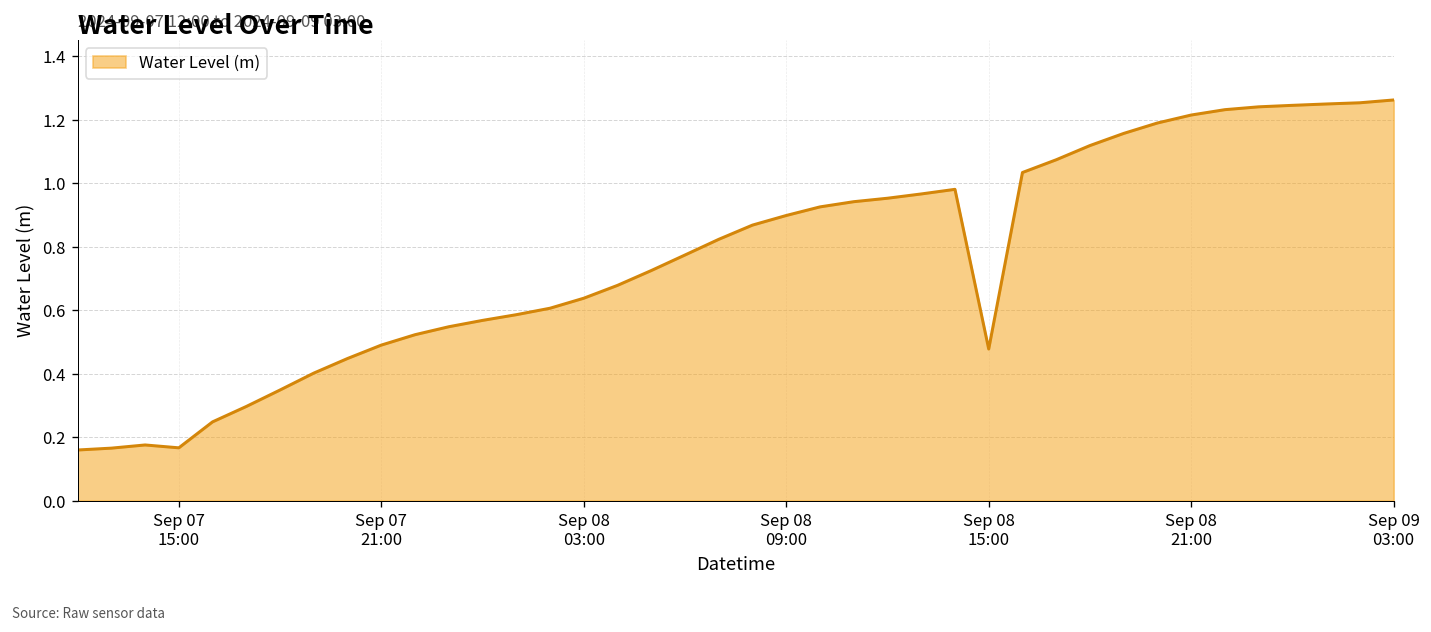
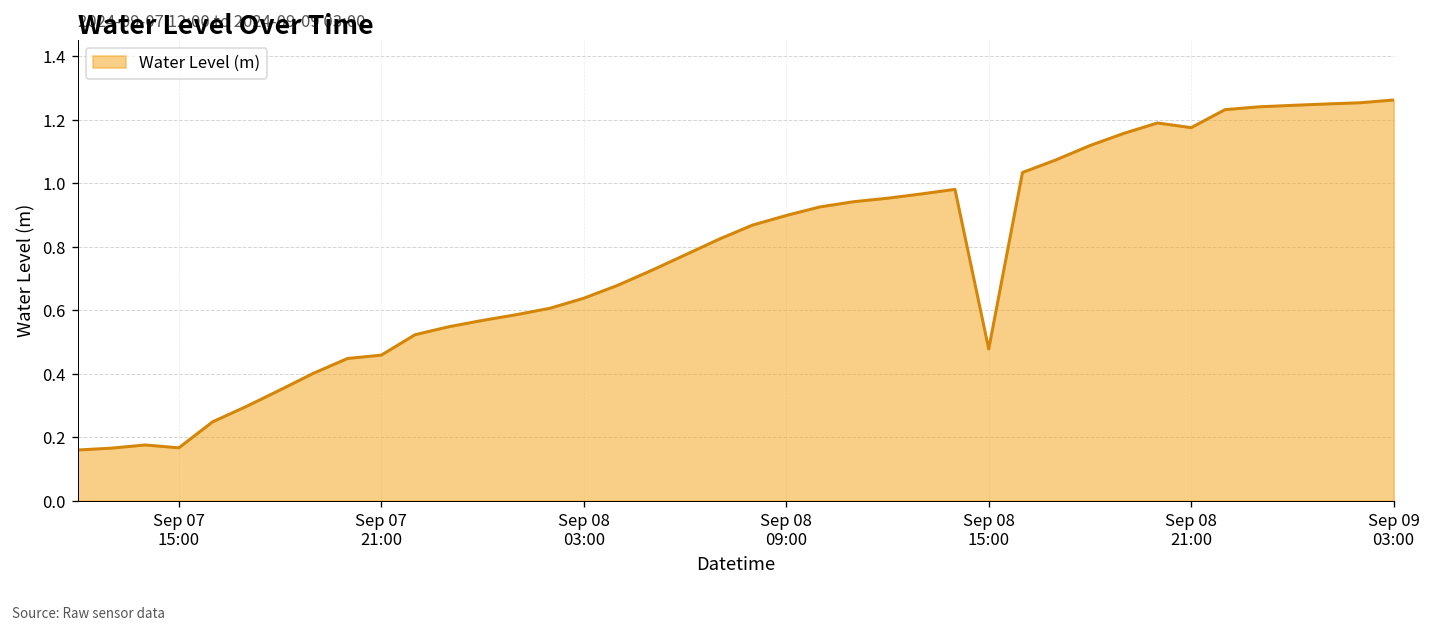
  {
    "Sep 07 15:00": 0.17,
-   "Sep 07 21:00": 0.49,
+   "Sep 07 21:00": 0.46,
    "Sep 08 03:00": 0.64,
    "Sep 08 09:00": 0.90,
    "Sep 08 15:00": 0.48,
-   "Sep 08 21:00": 1.21,
+   "Sep 08 21:00": 1.18,
    "Sep 09 03:00": 1.26
  }
